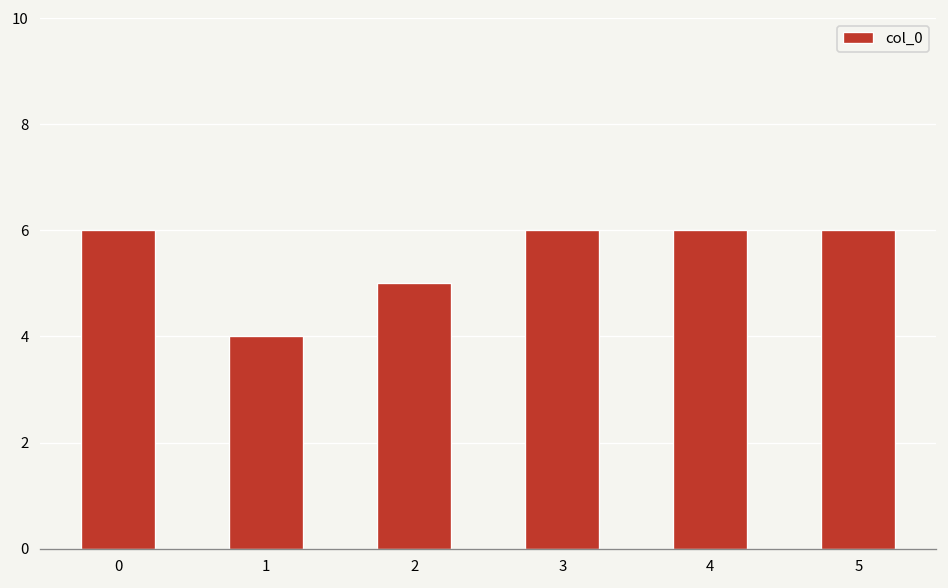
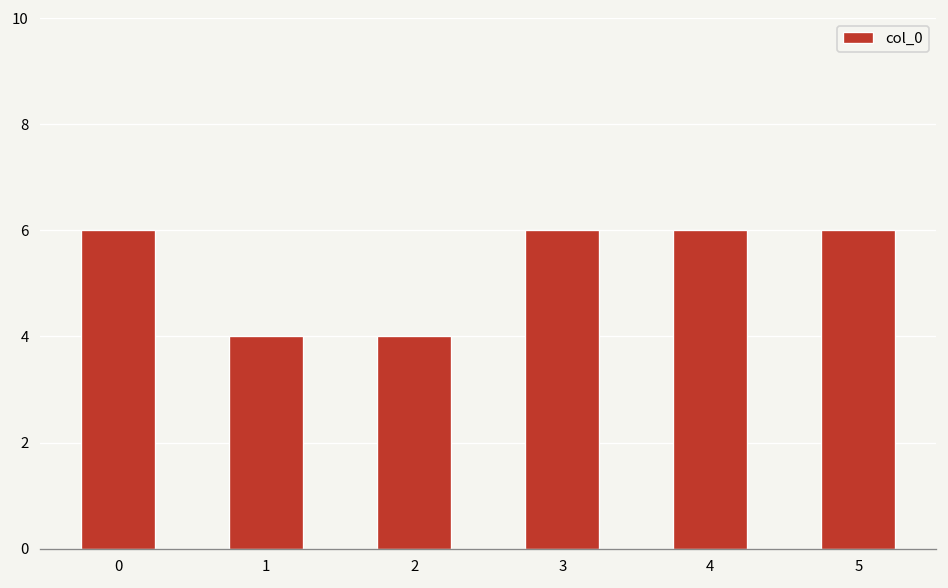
  {
    "0": 6,
    "1": 4,
-   "2": 5,
+   "2": 4,
    "3": 6,
    "4": 6,
    "5": 6
  }
